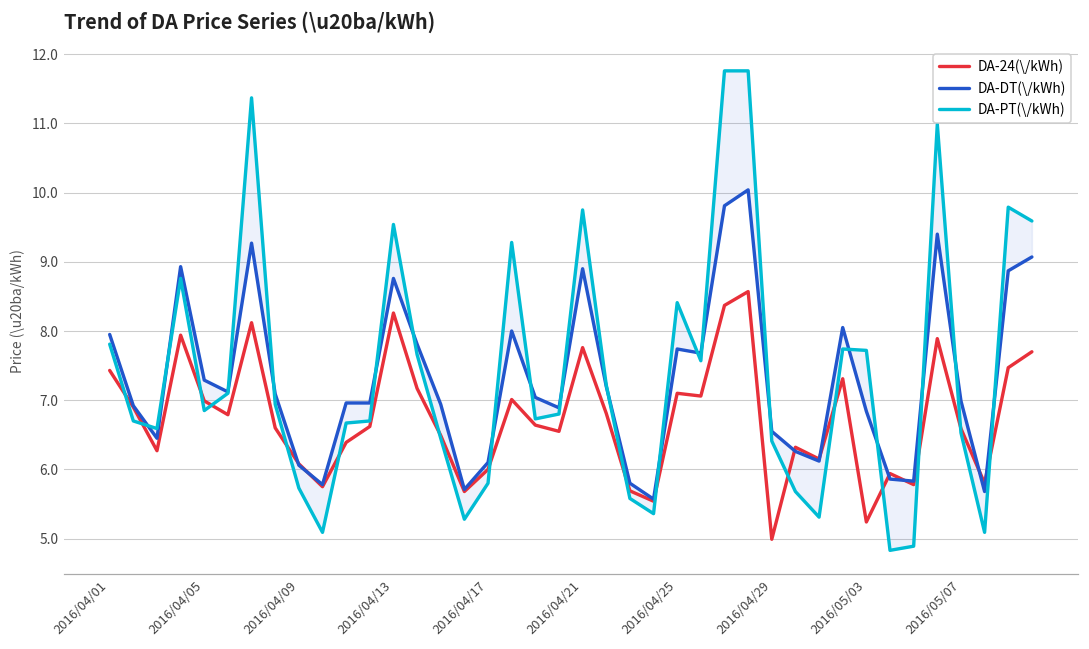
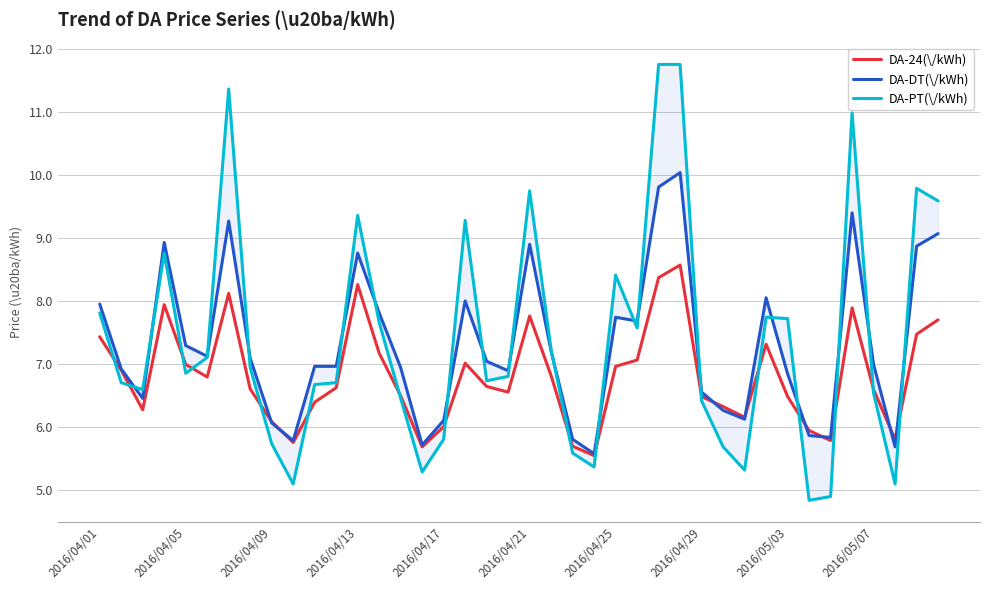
  {
    "DA-24(\\/kWh)": {
      "2016/04/01": 7.4,
      "2016/04/05": 7.0,
      "2016/04/13": 8.3,
      "2016/04/17": 6.0,
      "2016/04/21": 7.8,
-     "2016/04/25": 7.1,
-     "2016/04/29": 5.0,
-     "2016/05/03": 5.2,
+     "2016/04/25": 7.0,
+     "2016/04/29": 6.5,
+     "2016/05/03": 6.5,
      "2016/05/07": 6.6
    },
    "DA-PT(\\/kWh)": {
      "2016/04/01": 7.8,
      "2016/04/05": 6.9,
      "2016/04/09": 5.7,
-     "2016/04/13": 9.5,
+     "2016/04/13": 9.4,
      "2016/04/17": 5.8,
      "2016/04/29": 6.4,
      "2016/05/07": 6.5
    }
  }
